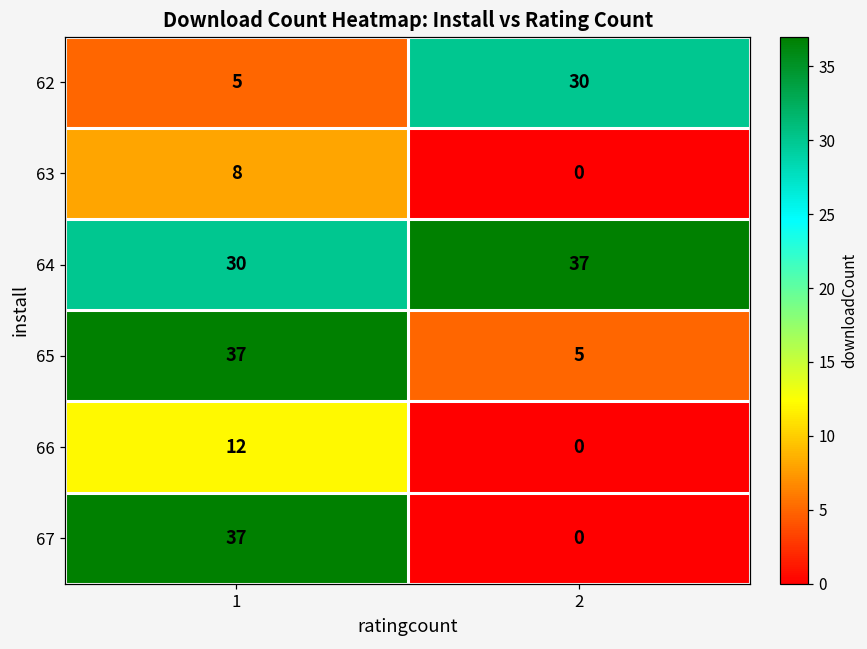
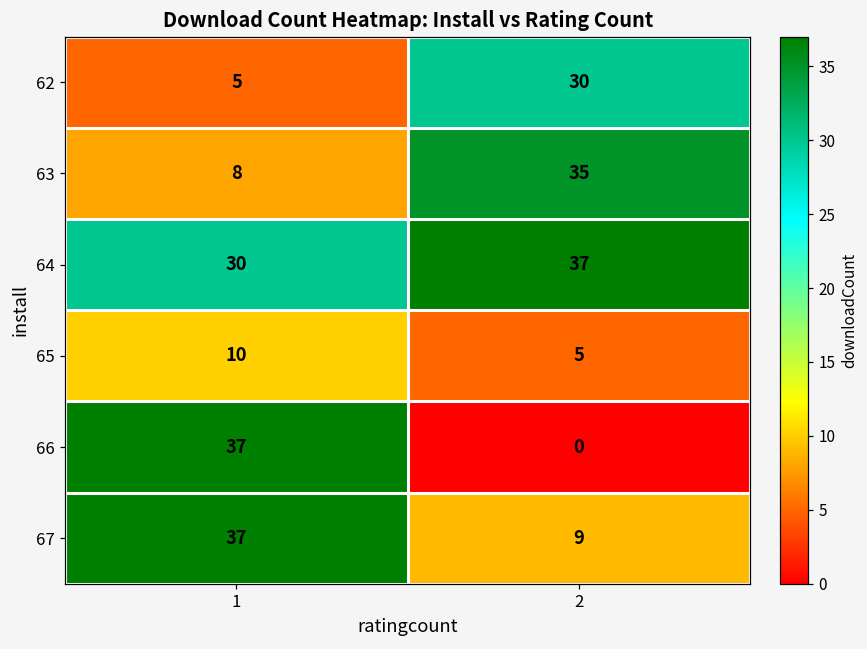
  {
    "62": {
      "1": 5,
      "2": 30
    },
    "63": {
      "1": 8,
-     "2": 0
+     "2": 35
    },
    "64": {
      "1": 30,
      "2": 37
    },
    "65": {
-     "1": 37,
+     "1": 10,
      "2": 5
    },
    "66": {
-     "1": 12,
+     "1": 37,
      "2": 0
    },
    "67": {
      "1": 37,
-     "2": 0
+     "2": 9
    }
  }
